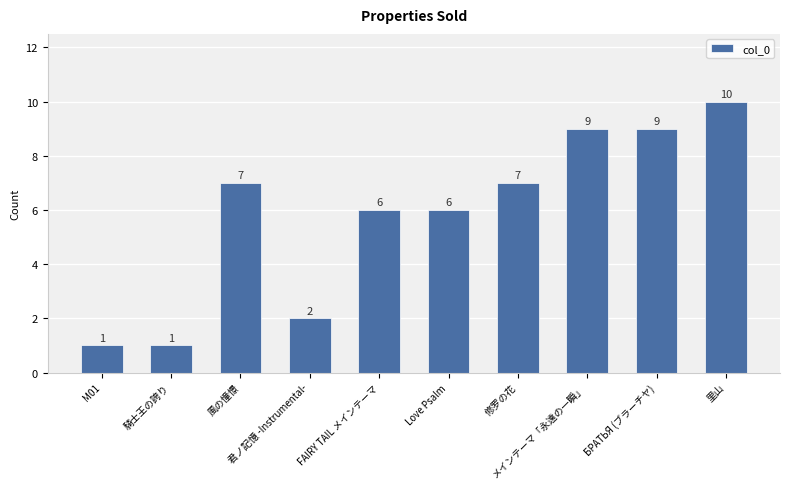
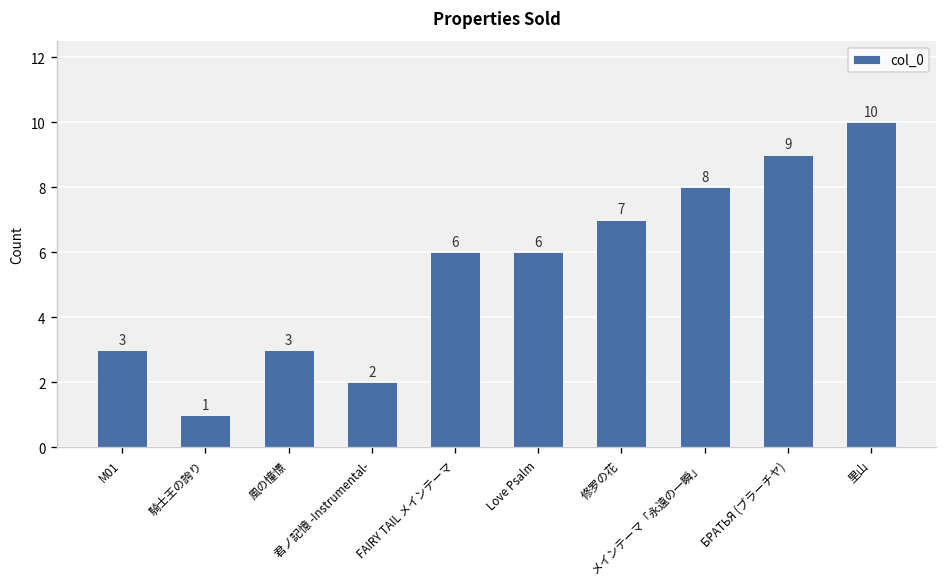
  {
-   "M01": 1,
+   "M01": 3,
    "騎士王の誇り": 1,
-   "風の憧憬": 7,
+   "風の憧憬": 3,
    "君ノ記憶 -Instrumental-": 2,
    "FAIRY TAIL メインテーマ": 6,
    "Love Psalm": 6,
    "修罗の花": 7,
-   "メインテーマ「永遠の一瞬」": 9,
+   "メインテーマ「永遠の一瞬」": 8,
    "БРАТЬЯ (ブラーチヤ)": 9,
    "里山": 10
  }
